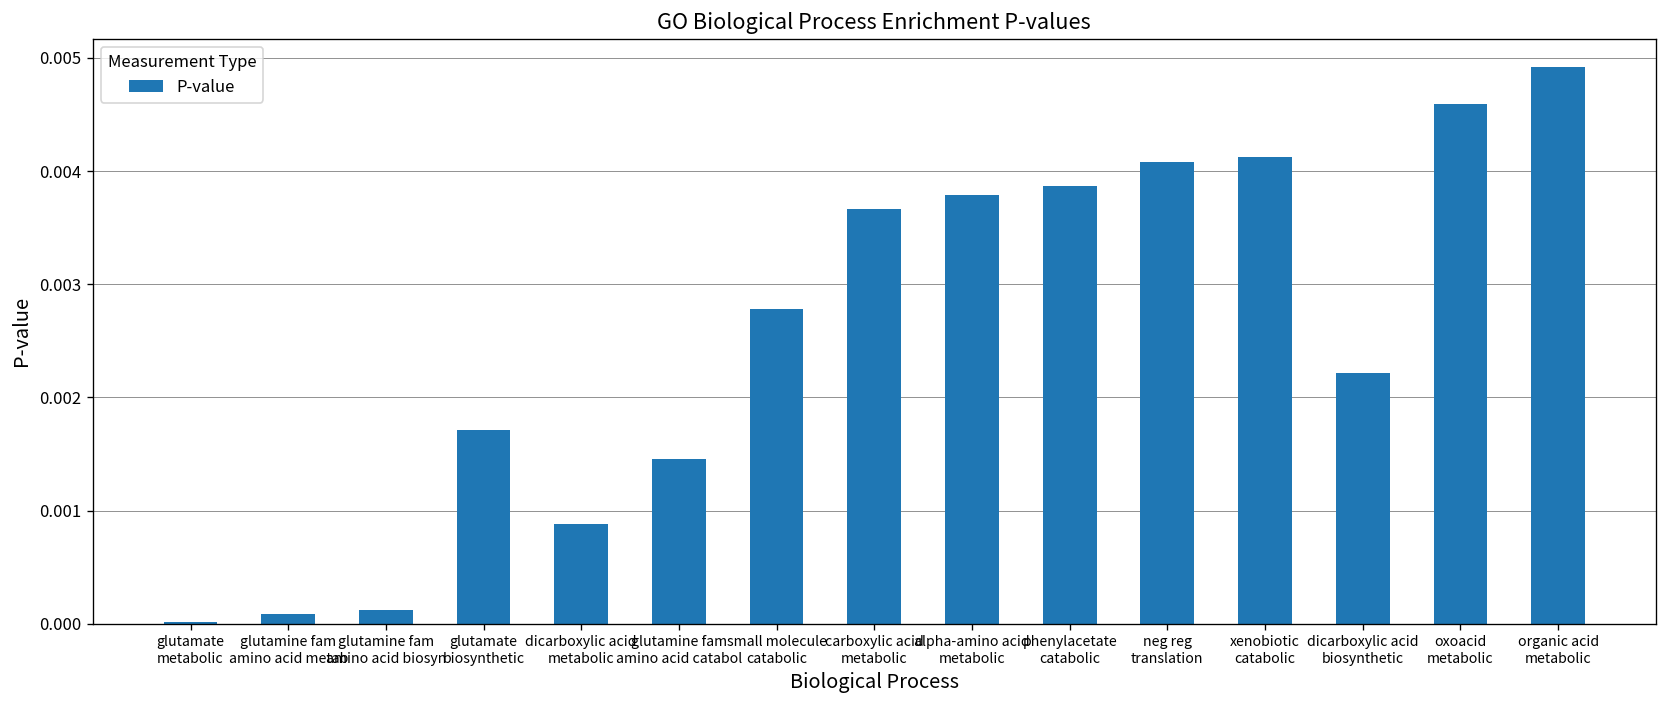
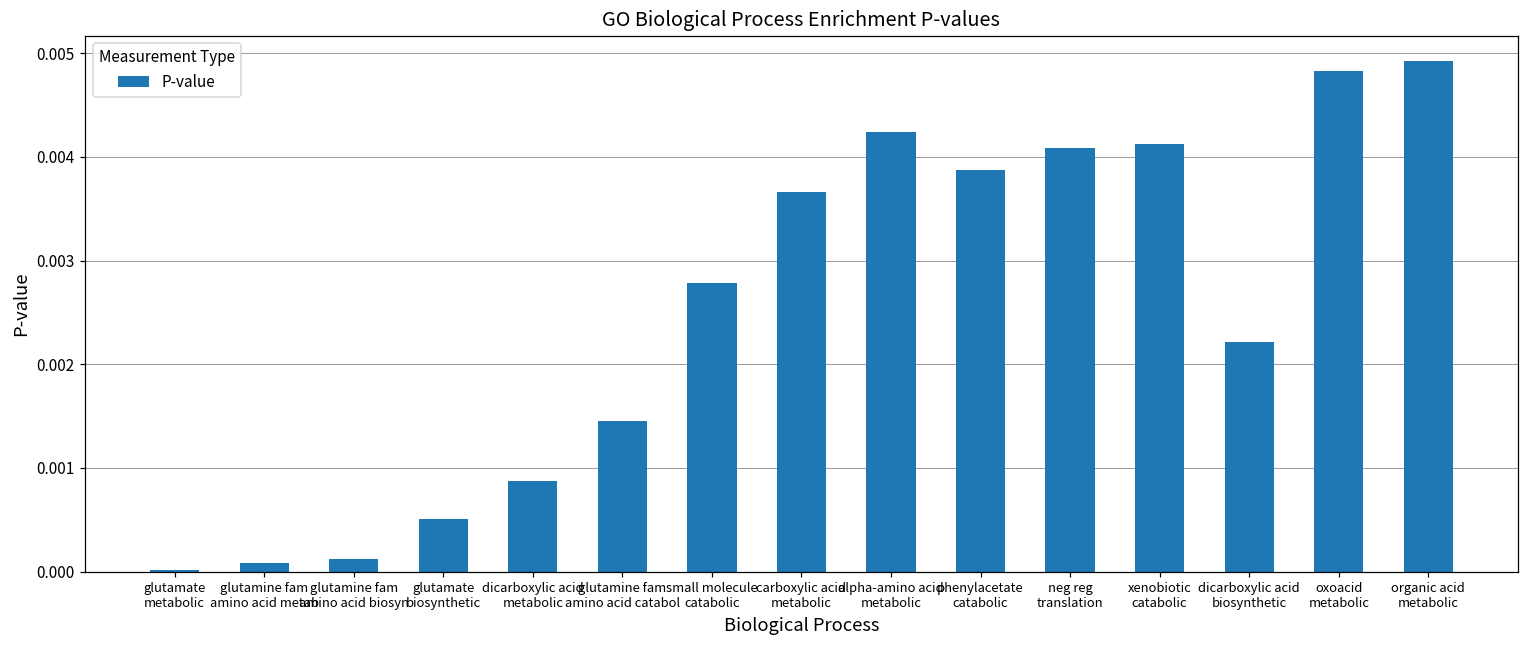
  {
-   "glutamate biosynthetic": 0.0017,
+   "glutamate biosynthetic": 0.0005,
    "carboxylic acid metabolic": 0.0037,
-   "alpha-amino acid metabolic": 0.0038,
+   "alpha-amino acid metabolic": 0.0042,
    "phenylacetate catabolic": 0.0039,
    "neg reg translation": 0.0041,
    "xenobiotic catabolic": 0.0041,
    "dicarboxylic acid biosynthetic": 0.0022,
-   "oxoacid metabolic": 0.0046,
+   "oxoacid metabolic": 0.0048,
    "organic acid metabolic": 0.0049
  }
